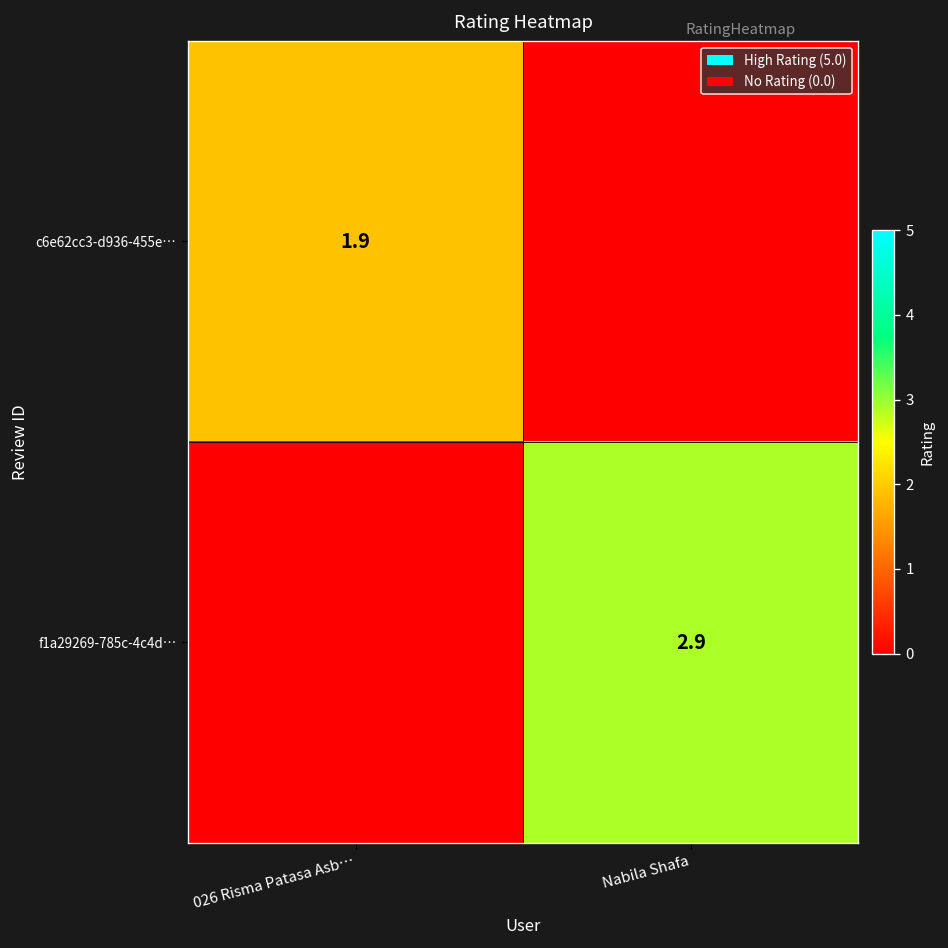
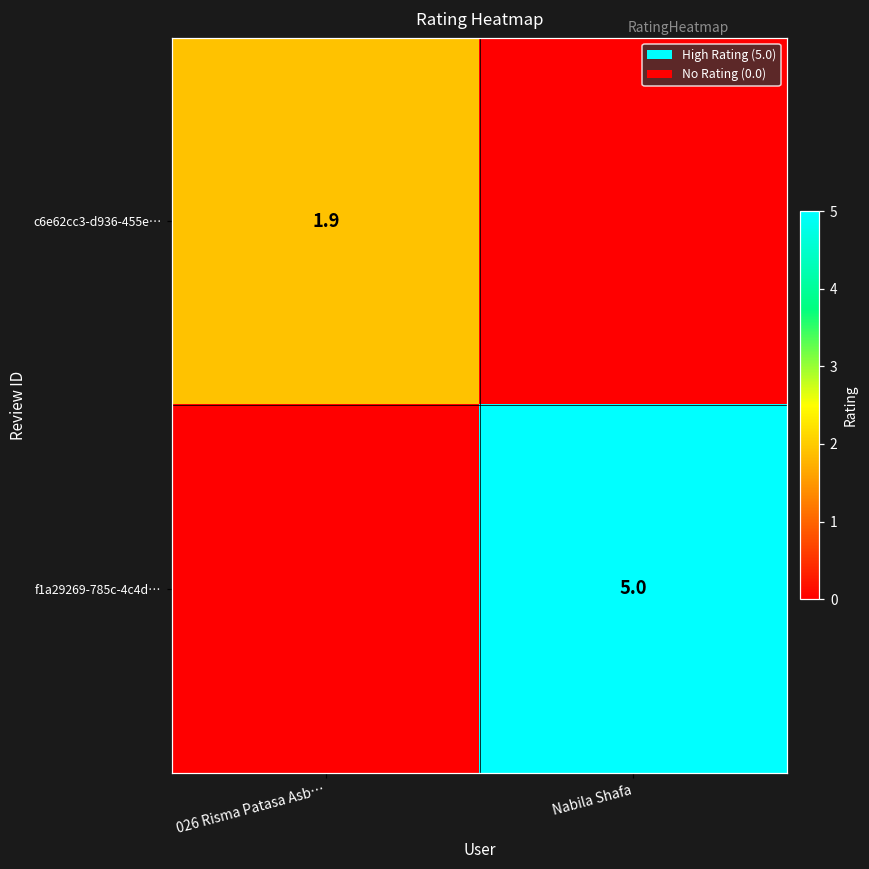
  {
    "c6e62cc3-d936-455e…": {
      "026 Risma Patasa Asb…": 1.9
    },
    "f1a29269-785c-4c4d…": {
-     "Nabila Shafa": 2.9
+     "Nabila Shafa": 5.0
    }
  }
